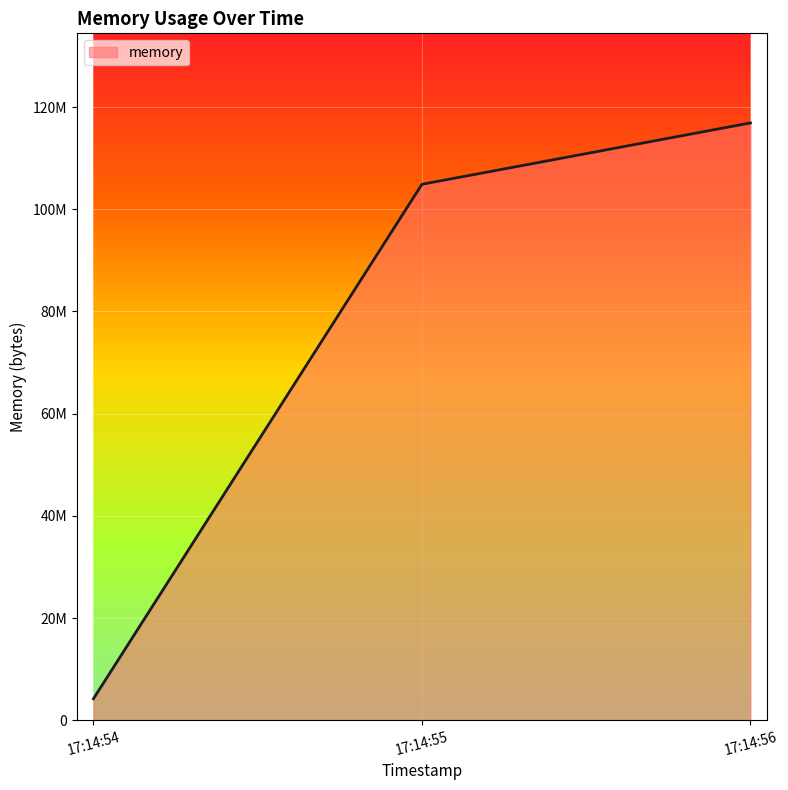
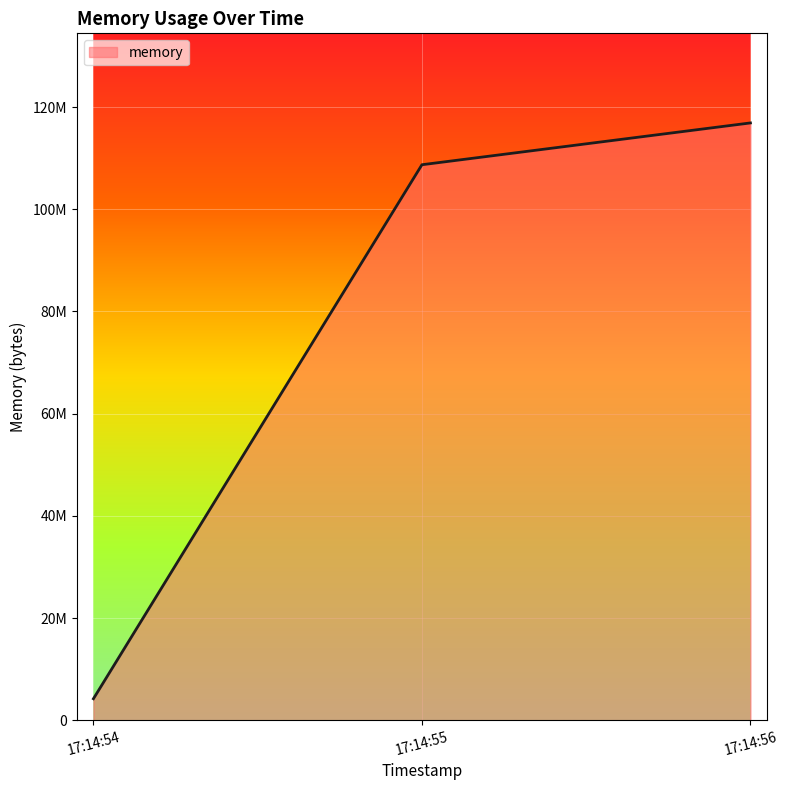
  {
    "17:14:54": 4000000,
-   "17:14:55": 105000000,
+   "17:14:55": 109000000,
    "17:14:56": 117000000
  }
